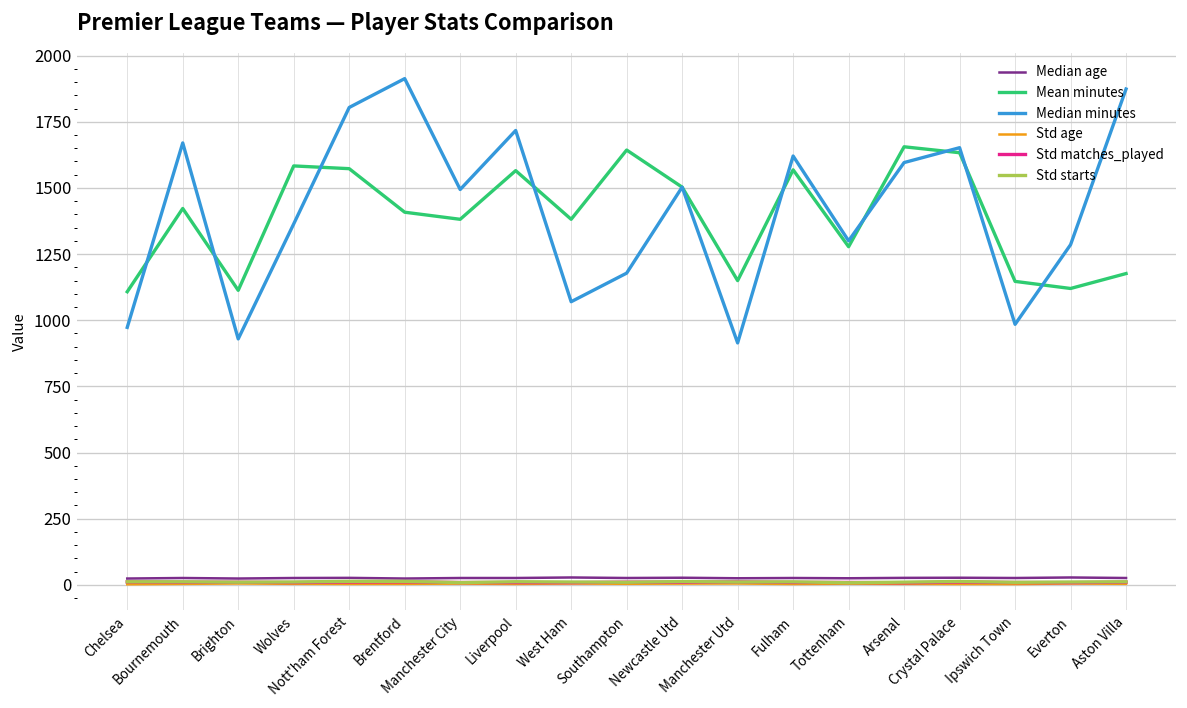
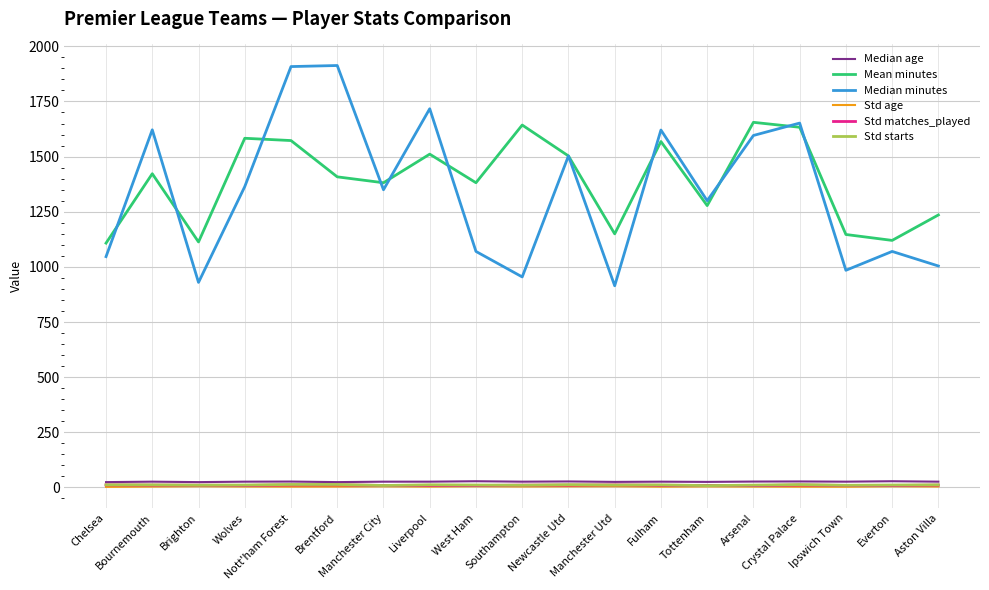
  {
    "Median age": {
      "Chelsea": 20,
      "Bournemouth": 30,
      "Brighton": 20,
      "Wolves": 30,
      "Nott'ham Forest": 30,
      "Manchester City": 30,
      "Liverpool": 30,
      "West Ham": 30,
      "Southampton": 30,
      "Newcastle Utd": 30,
      "Manchester Utd": 30,
      "Fulham": 30,
      "Tottenham": 30,
      "Arsenal": 30,
      "Crystal Palace": 30,
      "Ipswich Town": 30,
      "Everton": 30,
      "Aston Villa": 30
    },
    "Mean minutes": {
      "Chelsea": 1110,
      "Bournemouth": 1420,
      "Brighton": 1110,
      "Wolves": 1580,
      "Nott'ham Forest": 1570,
      "Brentford": 1410,
      "Manchester City": 1380,
-     "Liverpool": 1570,
+     "Liverpool": 1510,
      "West Ham": 1380,
      "Southampton": 1640,
      "Manchester Utd": 1150,
      "Fulham": 1570,
      "Tottenham": 1280,
      "Arsenal": 1660,
      "Crystal Palace": 1630,
      "Ipswich Town": 1150,
      "Everton": 1120,
-     "Aston Villa": 1180
+     "Aston Villa": 1240
    },
    "Median minutes": {
-     "Chelsea": 970,
-     "Bournemouth": 1670,
+     "Chelsea": 1050,
+     "Bournemouth": 1620,
      "Brighton": 930,
      "Wolves": 1360,
-     "Nott'ham Forest": 1800,
+     "Nott'ham Forest": 1910,
      "Brentford": 1910,
-     "Manchester City": 1490,
+     "Manchester City": 1350,
      "Liverpool": 1720,
      "West Ham": 1070,
-     "Southampton": 1180,
+     "Southampton": 950,
      "Manchester Utd": 910,
      "Fulham": 1620,
      "Tottenham": 1300,
      "Arsenal": 1600,
      "Crystal Palace": 1650,
      "Ipswich Town": 980,
-     "Everton": 1290,
-     "Aston Villa": 1870
+     "Everton": 1070,
+     "Aston Villa": 1000
    }
  }
